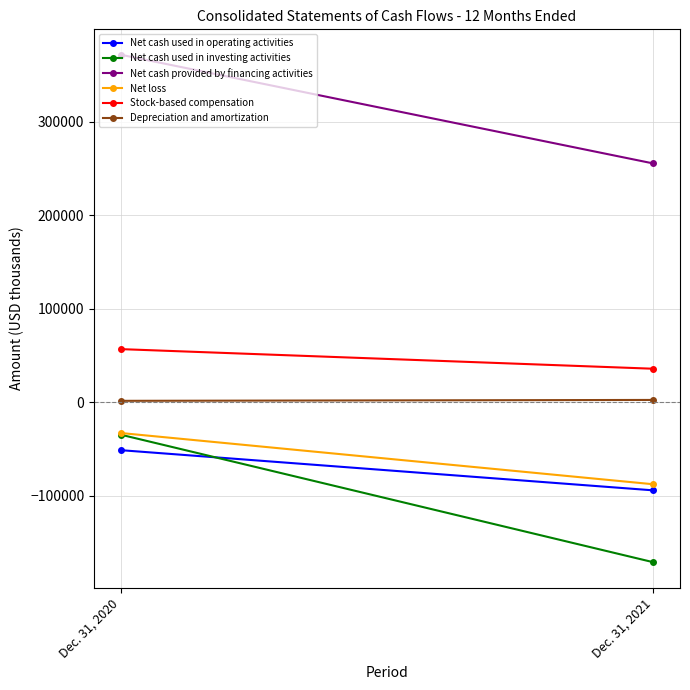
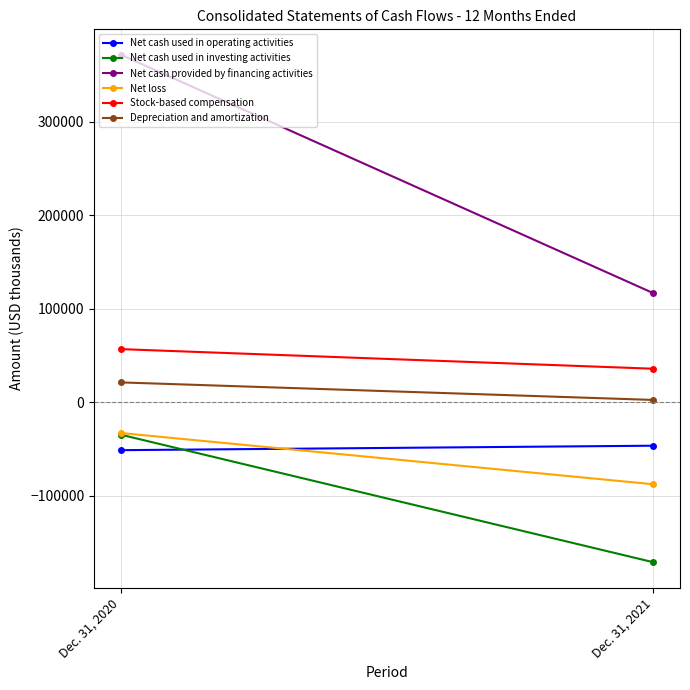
  {
    "Net cash used in operating activities": {
      "Dec. 31, 2020": -50000,
-     "Dec. 31, 2021": -90000
+     "Dec. 31, 2021": -50000
    },
    "Net cash used in investing activities": {
      "Dec. 31, 2021": -170000
    },
    "Net cash provided by financing activities": {
-     "Dec. 31, 2021": 260000
+     "Dec. 31, 2021": 120000
    },
    "Net loss": {
      "Dec. 31, 2021": -90000
    },
    "Stock-based compensation": {
      "Dec. 31, 2020": 60000,
      "Dec. 31, 2021": 40000
    },
    "Depreciation and amortization": {
-     "Dec. 31, 2020": 0,
+     "Dec. 31, 2020": 20000,
      "Dec. 31, 2021": 0
    }
  }
